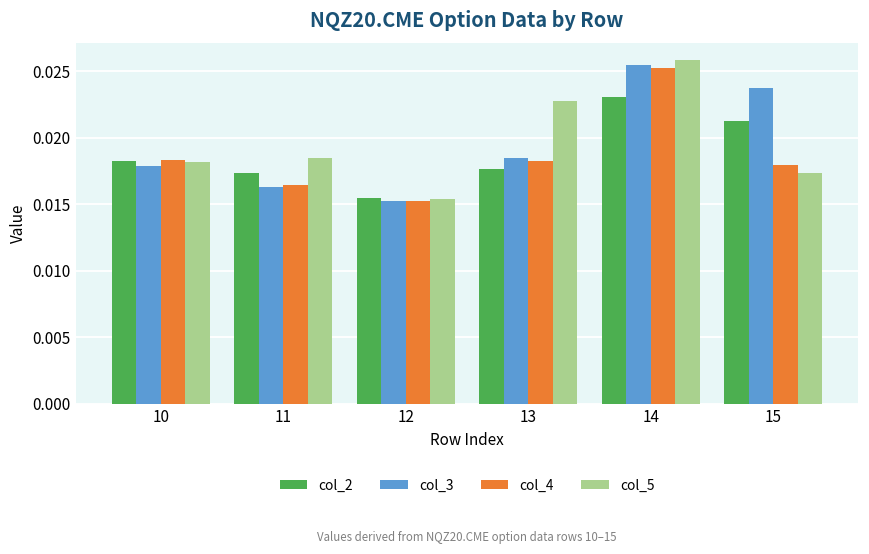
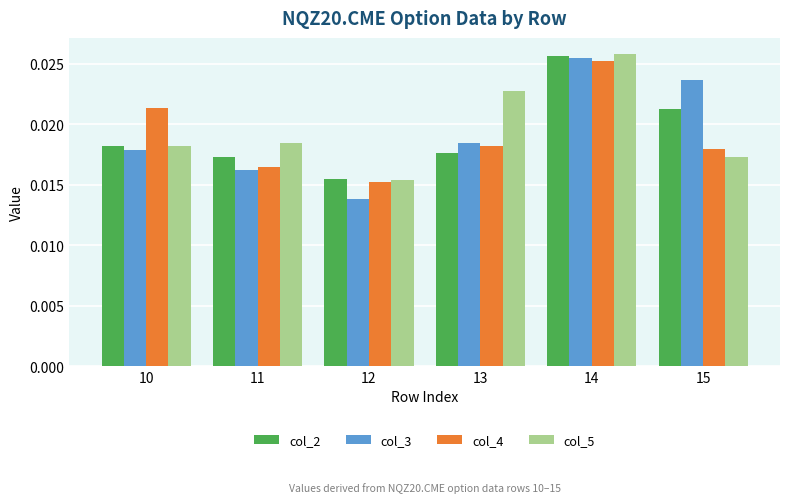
  {
    "col_2": {
      "10": 0.0183,
      "11": 0.0173,
      "12": 0.0155,
      "13": 0.0176,
-     "14": 0.0231,
+     "14": 0.0257,
      "15": 0.0213
    },
    "col_3": {
      "10": 0.0179,
      "11": 0.0163,
-     "12": 0.0152,
+     "12": 0.0138,
      "13": 0.0185,
      "14": 0.0255,
      "15": 0.0237
    },
    "col_4": {
-     "10": 0.0183,
+     "10": 0.0214,
      "11": 0.0164,
      "12": 0.0153,
      "13": 0.0183,
      "14": 0.0252,
      "15": 0.0179
    },
    "col_5": {
      "10": 0.0182,
      "11": 0.0184,
      "12": 0.0154,
      "13": 0.0228,
      "14": 0.0258,
      "15": 0.0173
    }
  }
